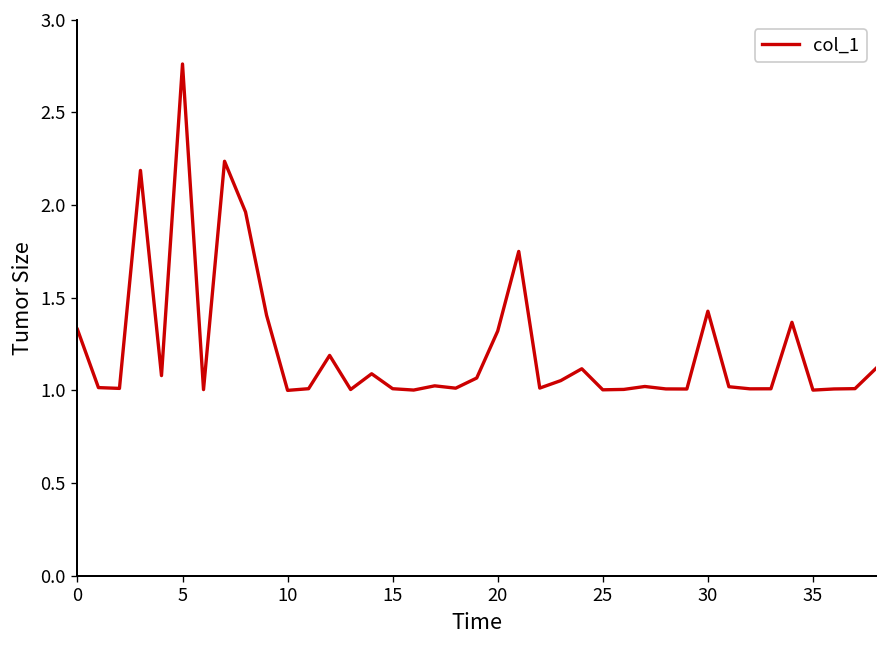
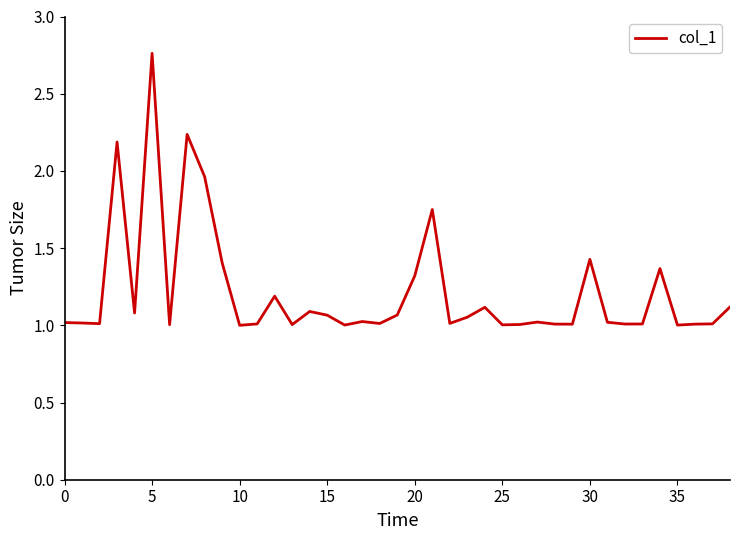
  {
-   "0": 1.33,
+   "0": 1.02,
    "5": 2.76,
    "10": 1.00,
-   "15": 1.01,
+   "15": 1.07,
    "20": 1.32,
    "25": 1.00,
    "30": 1.43,
    "35": 1.00
  }
